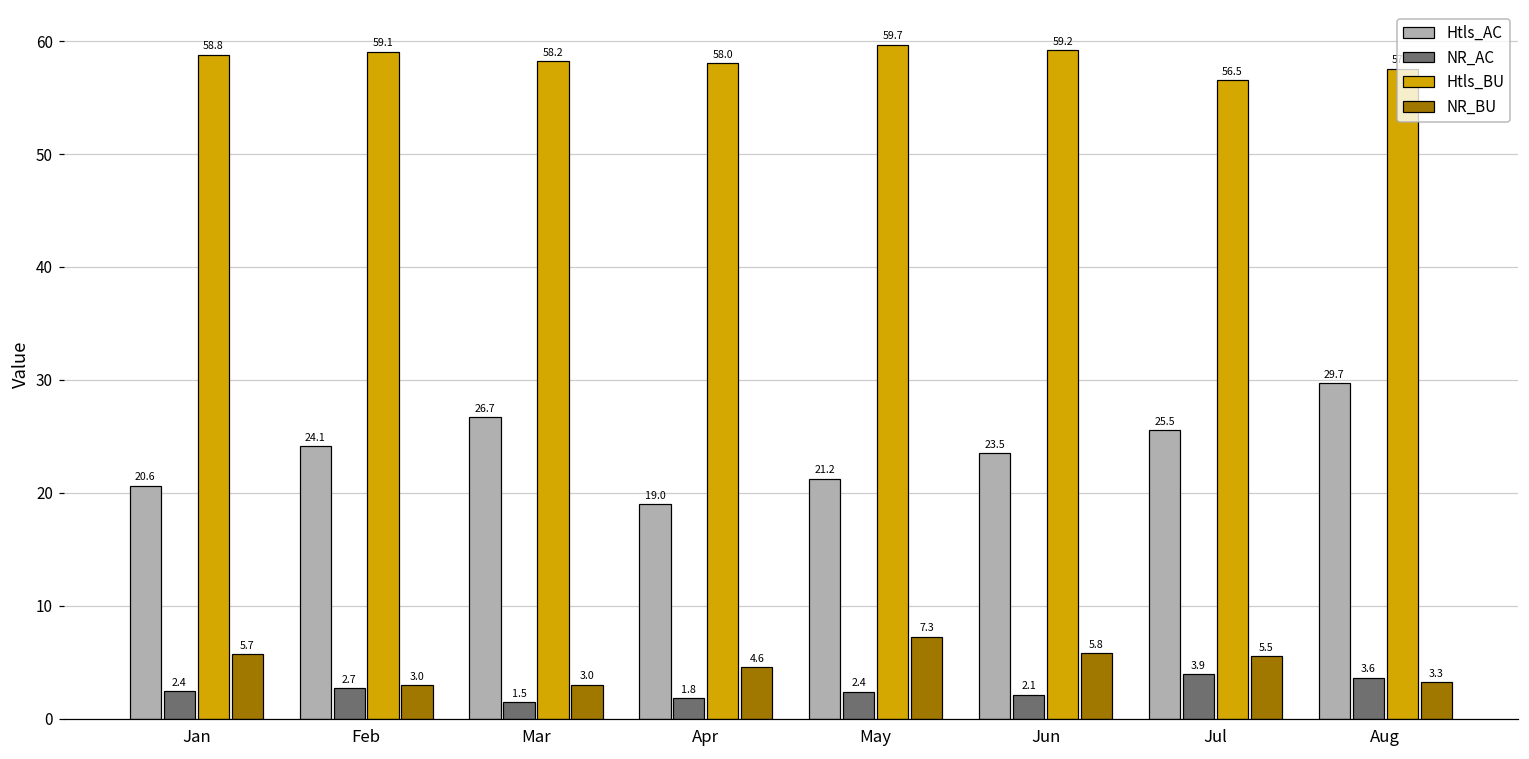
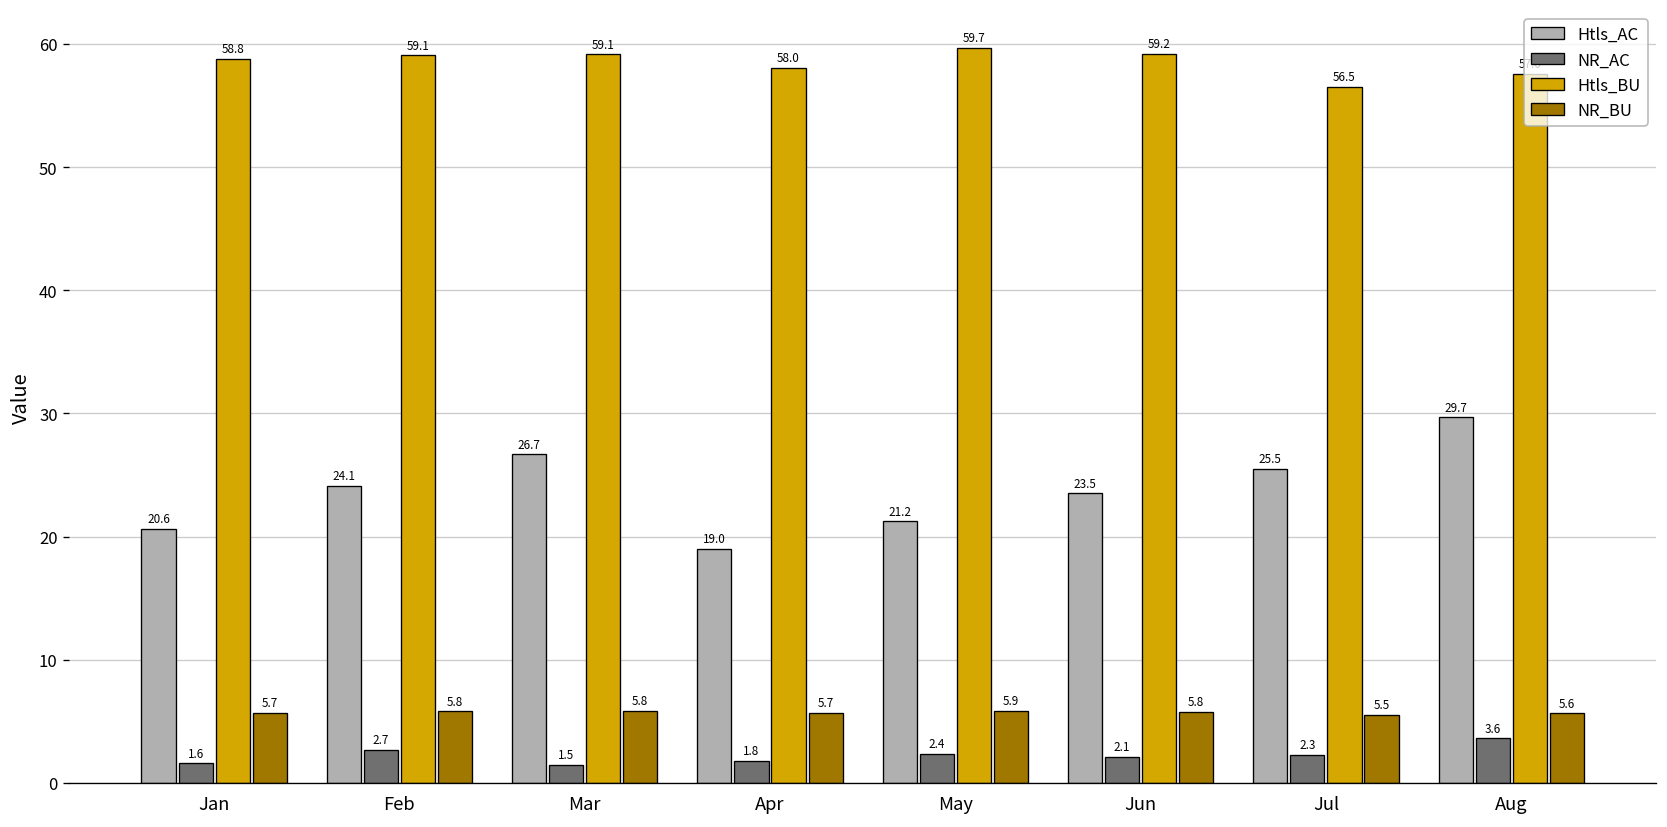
  {
    "Htls_AC": {
      "Jan": 20.6,
      "Feb": 24.1,
      "Mar": 26.7,
      "Apr": 19.0,
      "May": 21.2,
      "Jun": 23.5,
      "Jul": 25.5,
      "Aug": 29.7
    },
    "NR_AC": {
-     "Jan": 2.4,
+     "Jan": 1.6,
      "Feb": 2.7,
      "Mar": 1.5,
      "Apr": 1.8,
      "May": 2.4,
      "Jun": 2.1,
-     "Jul": 3.9,
+     "Jul": 2.3,
      "Aug": 3.6
    },
    "Htls_BU": {
      "Jan": 58.8,
      "Feb": 59.1,
-     "Mar": 58.2,
+     "Mar": 59.1,
      "Apr": 58.0,
      "May": 59.7,
      "Jun": 59.2,
      "Jul": 56.5
    },
    "NR_BU": {
      "Jan": 5.7,
-     "Feb": 3.0,
-     "Mar": 3.0,
-     "Apr": 4.6,
-     "May": 7.3,
+     "Feb": 5.8,
+     "Mar": 5.8,
+     "Apr": 5.7,
+     "May": 5.9,
      "Jun": 5.8,
      "Jul": 5.5,
-     "Aug": 3.3
+     "Aug": 5.6
    }
  }
